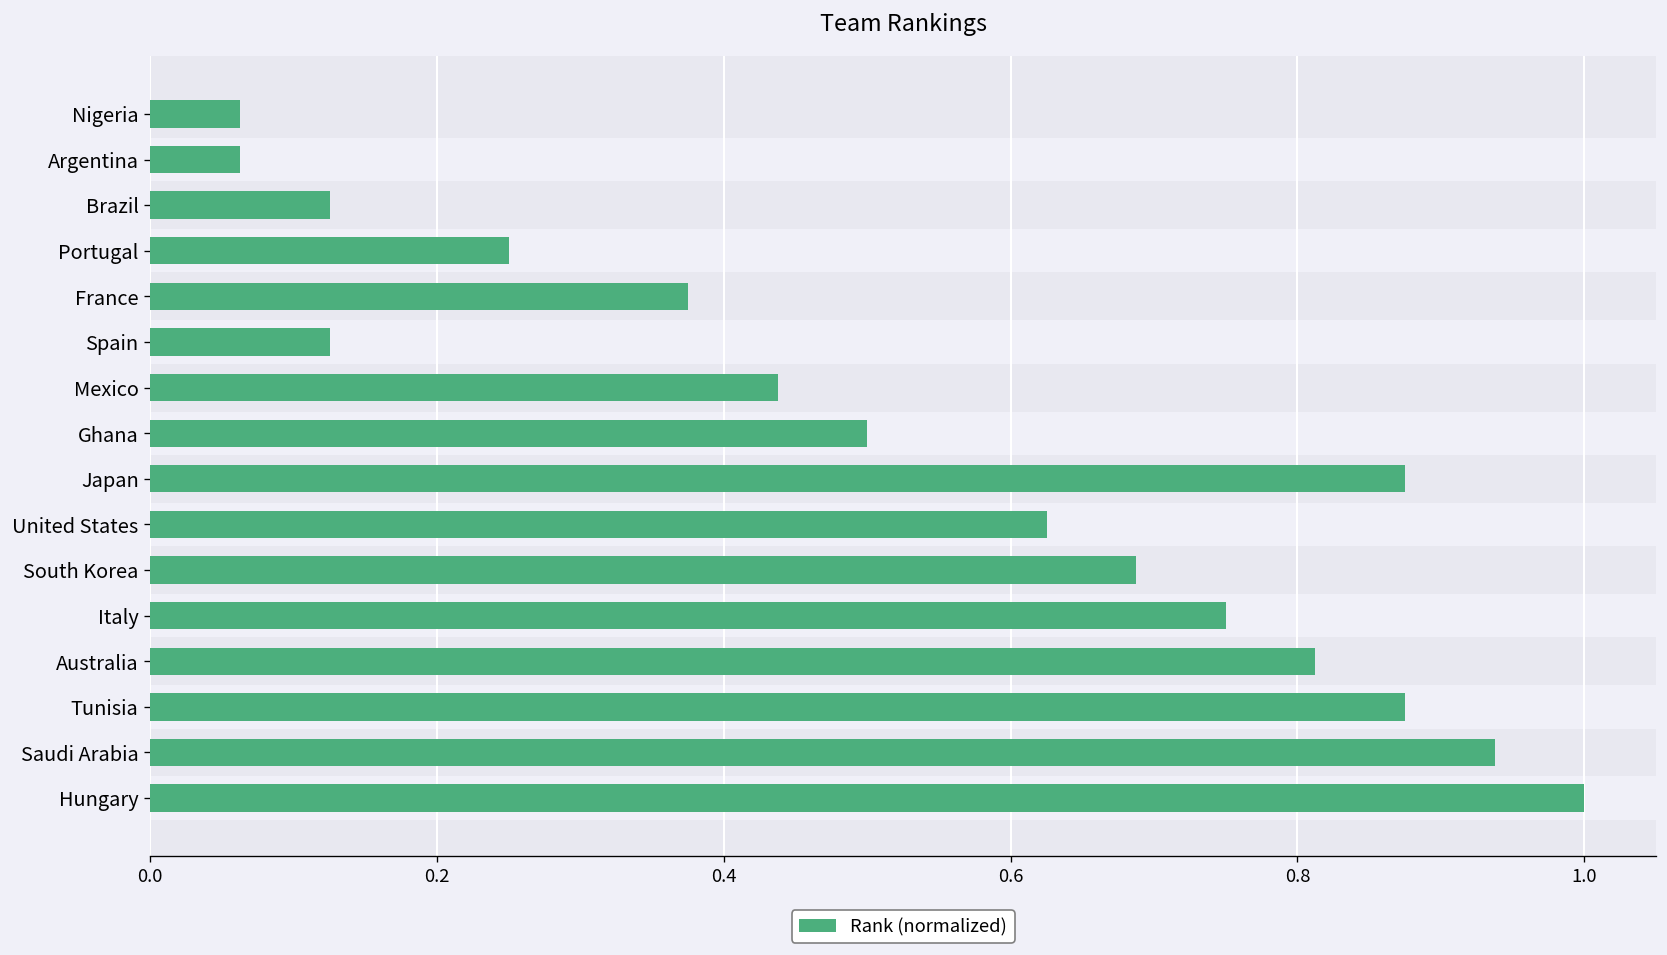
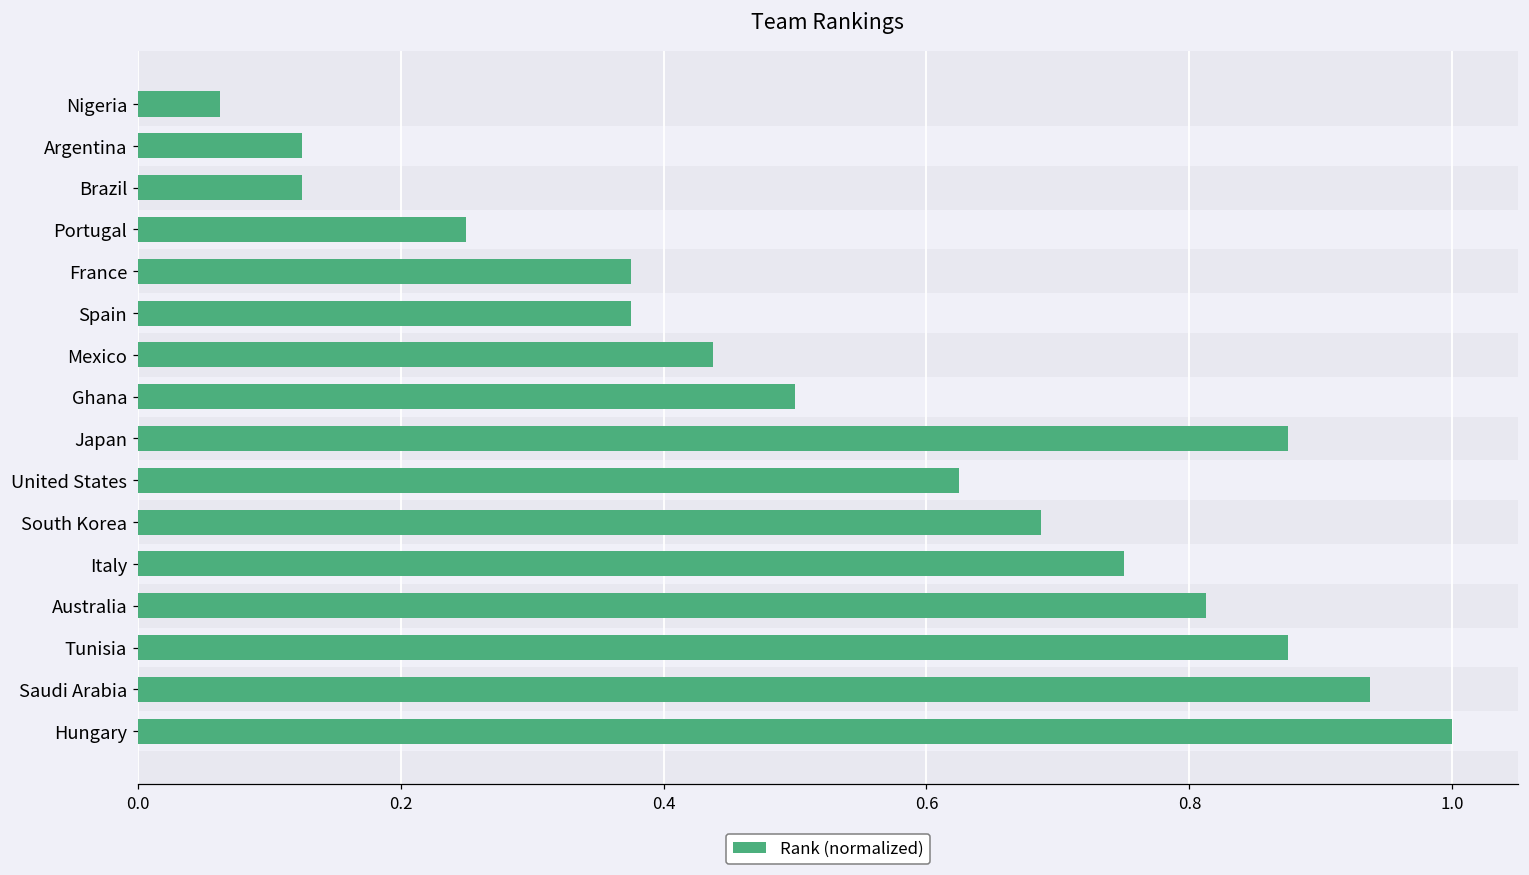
  {
    "Rank (normalized)": {
-     "Argentina": 0.063,
-     "Spain": 0.125
+     "Argentina": 0.125,
+     "Spain": 0.375
    }
  }
